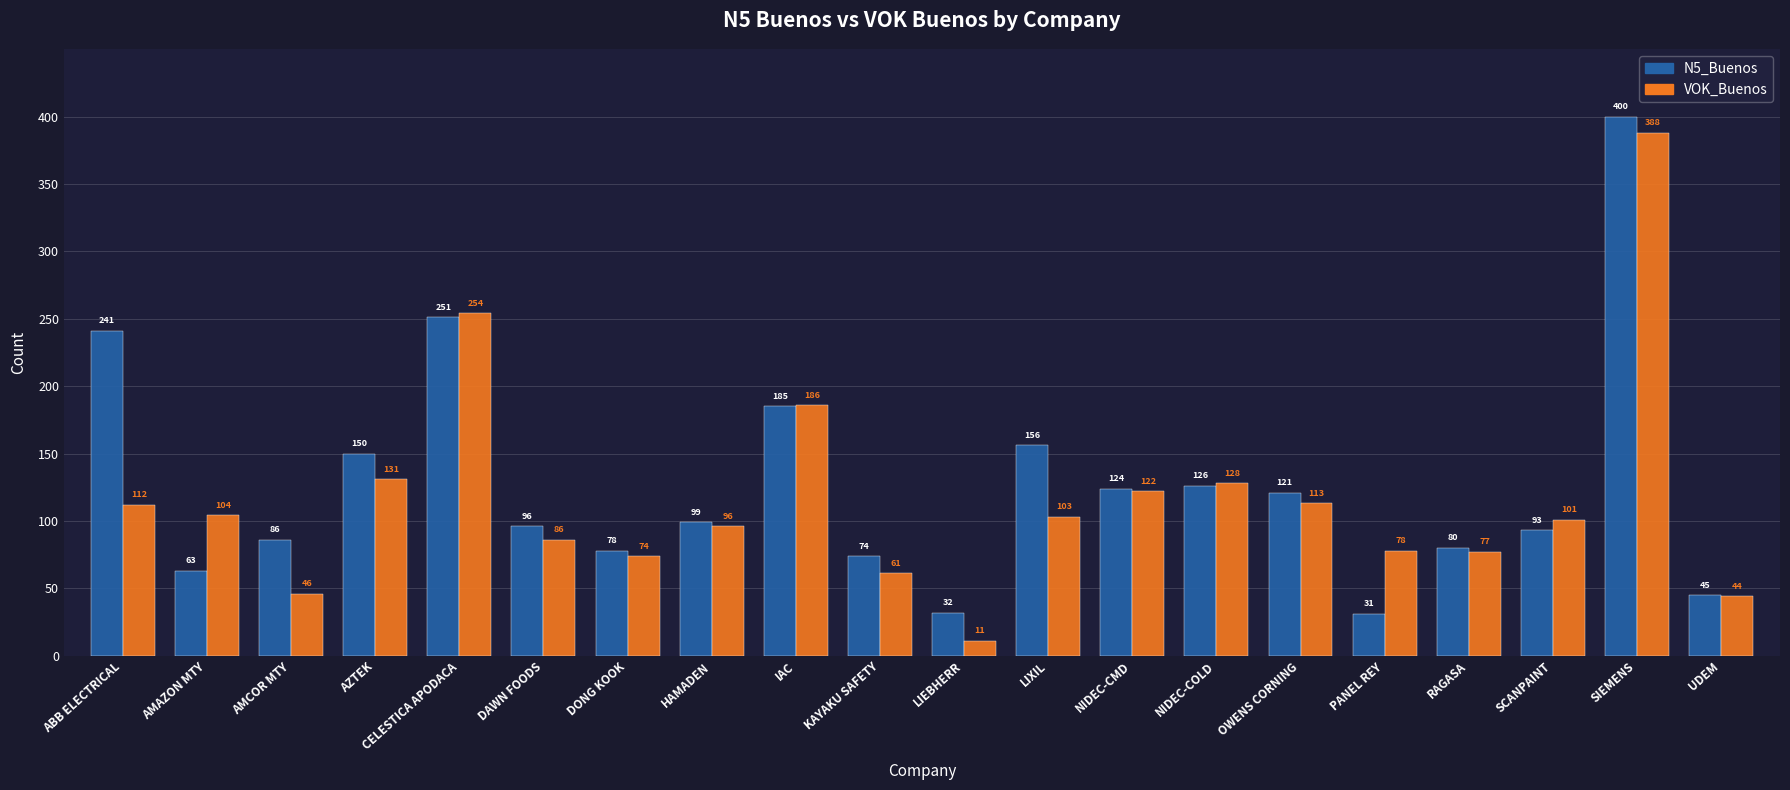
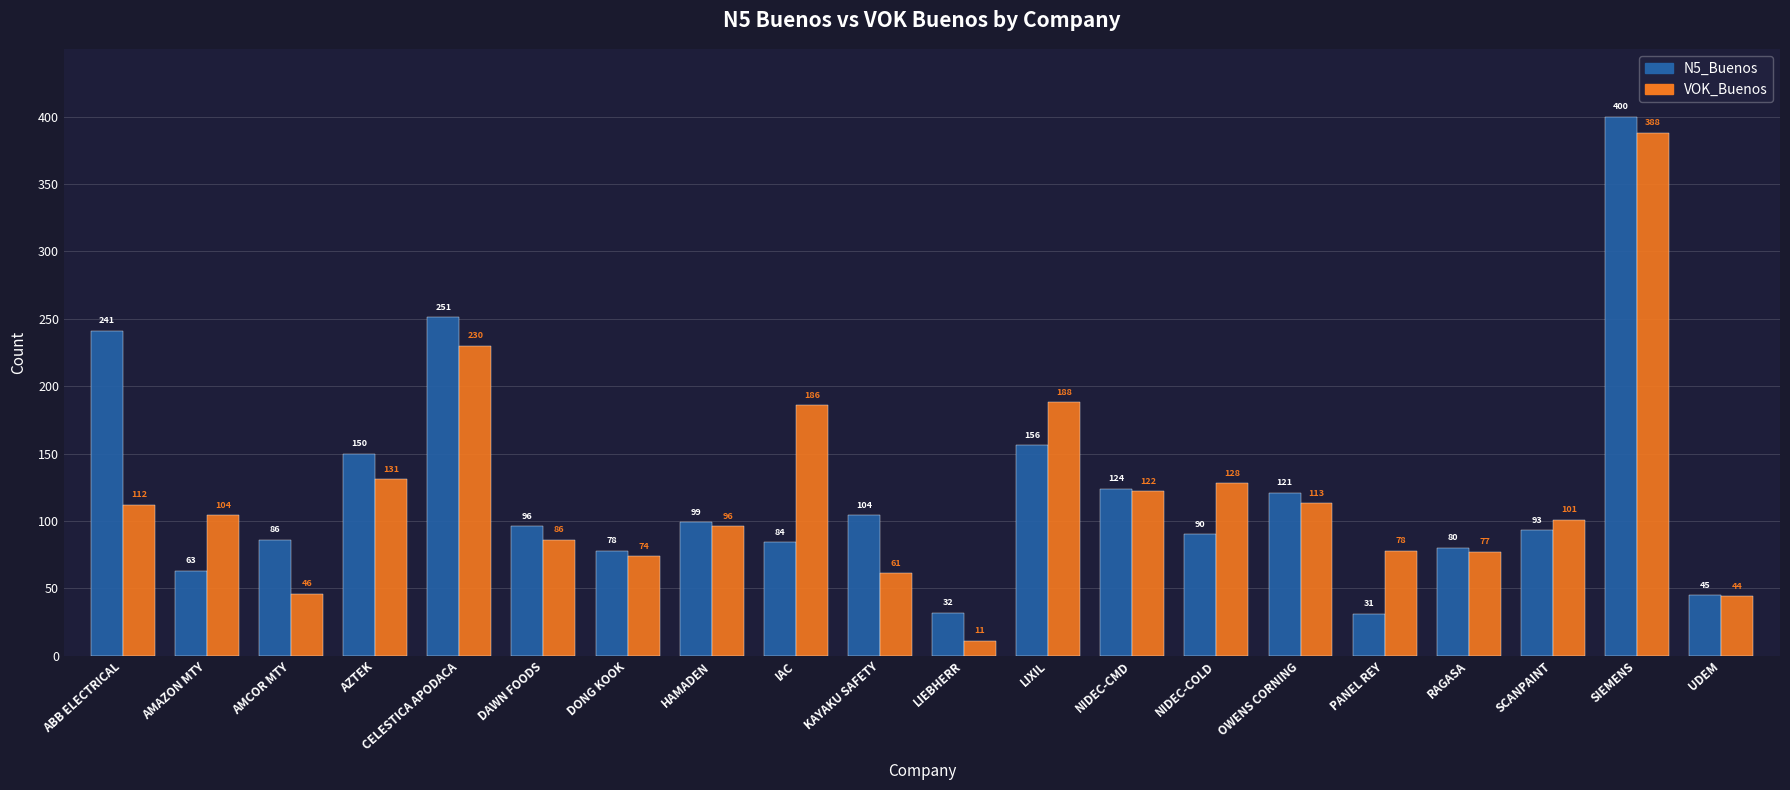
  {
    "N5_Buenos": {
      "ABB ELECTRICAL": 241,
      "AMAZON MTY": 63,
      "AMCOR MTY": 86,
      "AZTEK": 150,
      "CELESTICA APODACA": 251,
      "DAWN FOODS": 96,
      "DONG KOOK": 78,
      "HAMADEN": 99,
-     "IAC": 185,
-     "KAYAKU SAFETY": 74,
+     "IAC": 84,
+     "KAYAKU SAFETY": 104,
      "LIEBHERR": 32,
      "LIXIL": 156,
      "NIDEC-CMD": 124,
-     "NIDEC-COLD": 126,
+     "NIDEC-COLD": 90,
      "OWENS CORNING": 121,
      "PANEL REY": 31,
      "RAGASA": 80,
      "SCANPAINT": 93,
      "SIEMENS": 400,
      "UDEM": 45
    },
    "VOK_Buenos": {
      "ABB ELECTRICAL": 112,
      "AMAZON MTY": 104,
      "AMCOR MTY": 46,
      "AZTEK": 131,
-     "CELESTICA APODACA": 254,
+     "CELESTICA APODACA": 230,
      "DAWN FOODS": 86,
      "DONG KOOK": 74,
      "HAMADEN": 96,
      "IAC": 186,
      "KAYAKU SAFETY": 61,
      "LIEBHERR": 11,
-     "LIXIL": 103,
+     "LIXIL": 188,
      "NIDEC-CMD": 122,
      "NIDEC-COLD": 128,
      "OWENS CORNING": 113,
      "PANEL REY": 78,
      "RAGASA": 77,
      "SCANPAINT": 101,
      "SIEMENS": 388,
      "UDEM": 44
    }
  }
